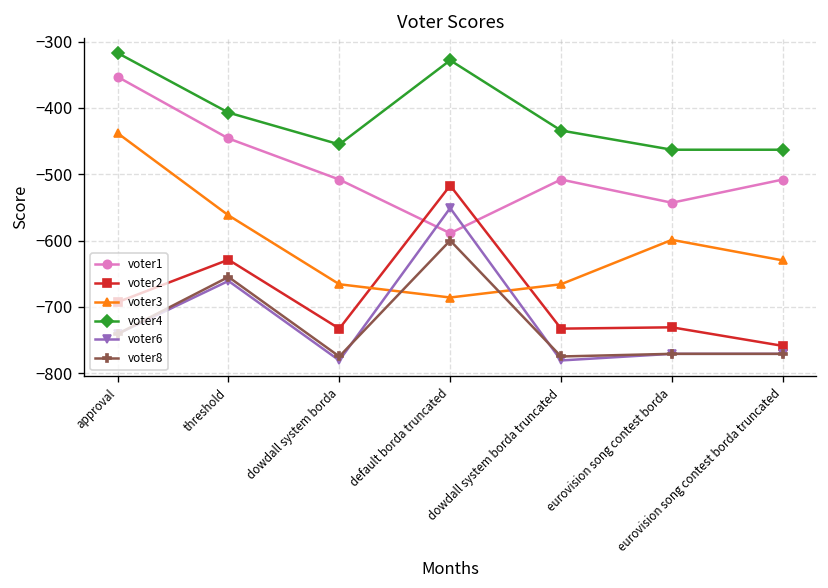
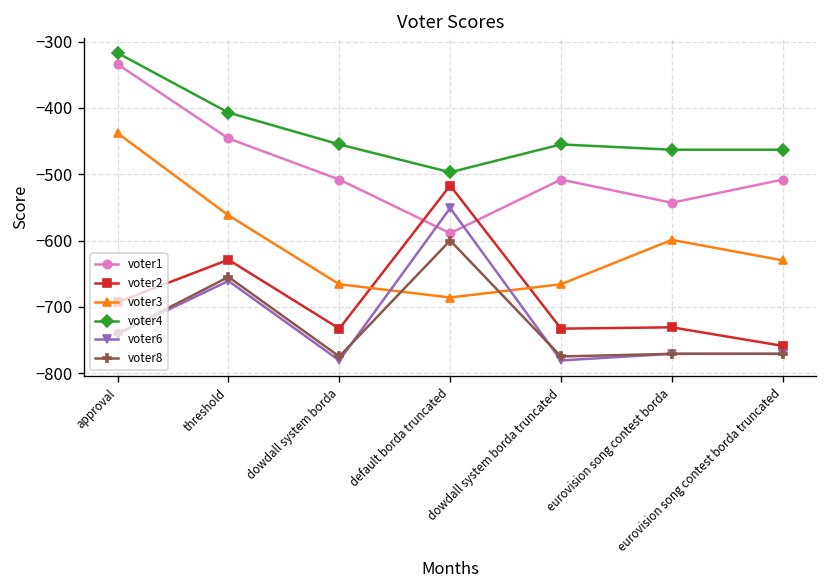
  {
    "voter1": {
-     "approval": -350,
+     "approval": -330,
      "threshold": -450,
      "dowdall system borda": -510,
      "default borda truncated": -590,
      "dowdall system borda truncated": -510,
      "eurovision song contest borda": -540,
      "eurovision song contest borda truncated": -510
    },
    "voter2": {
      "threshold": -630,
      "dowdall system borda": -730,
      "default borda truncated": -520,
      "dowdall system borda truncated": -730,
      "eurovision song contest borda": -730,
      "eurovision song contest borda truncated": -760
    },
    "voter3": {
      "approval": -440,
      "threshold": -560,
      "dowdall system borda": -670,
      "default borda truncated": -690,
      "dowdall system borda truncated": -670,
      "eurovision song contest borda": -600,
      "eurovision song contest borda truncated": -630
    },
    "voter4": {
      "approval": -320,
      "threshold": -410,
      "dowdall system borda": -460,
-     "default borda truncated": -330,
-     "dowdall system borda truncated": -430,
+     "default borda truncated": -500,
+     "dowdall system borda truncated": -460,
      "eurovision song contest borda": -460,
      "eurovision song contest borda truncated": -460
    },
    "voter6": {
      "threshold": -660,
      "dowdall system borda": -780,
      "default borda truncated": -550,
      "dowdall system borda truncated": -780
    },
    "voter8": {
      "threshold": -660,
      "dowdall system borda": -780,
      "default borda truncated": -600,
      "dowdall system borda truncated": -780
    }
  }
